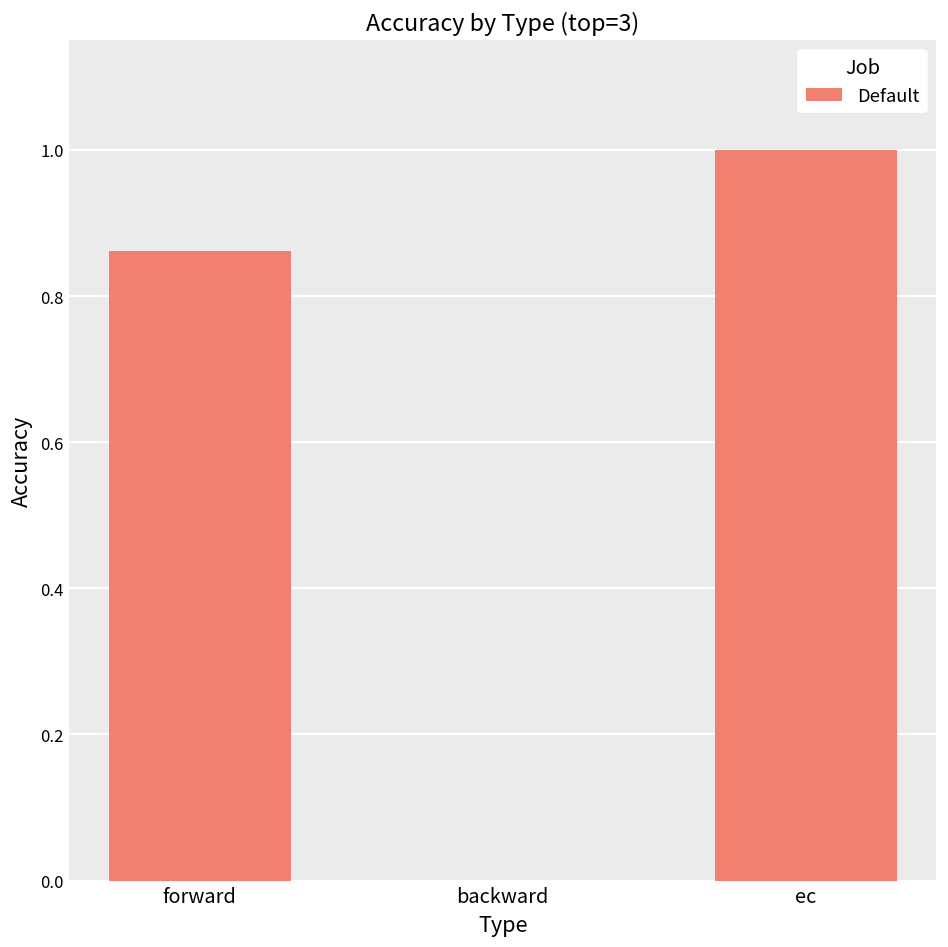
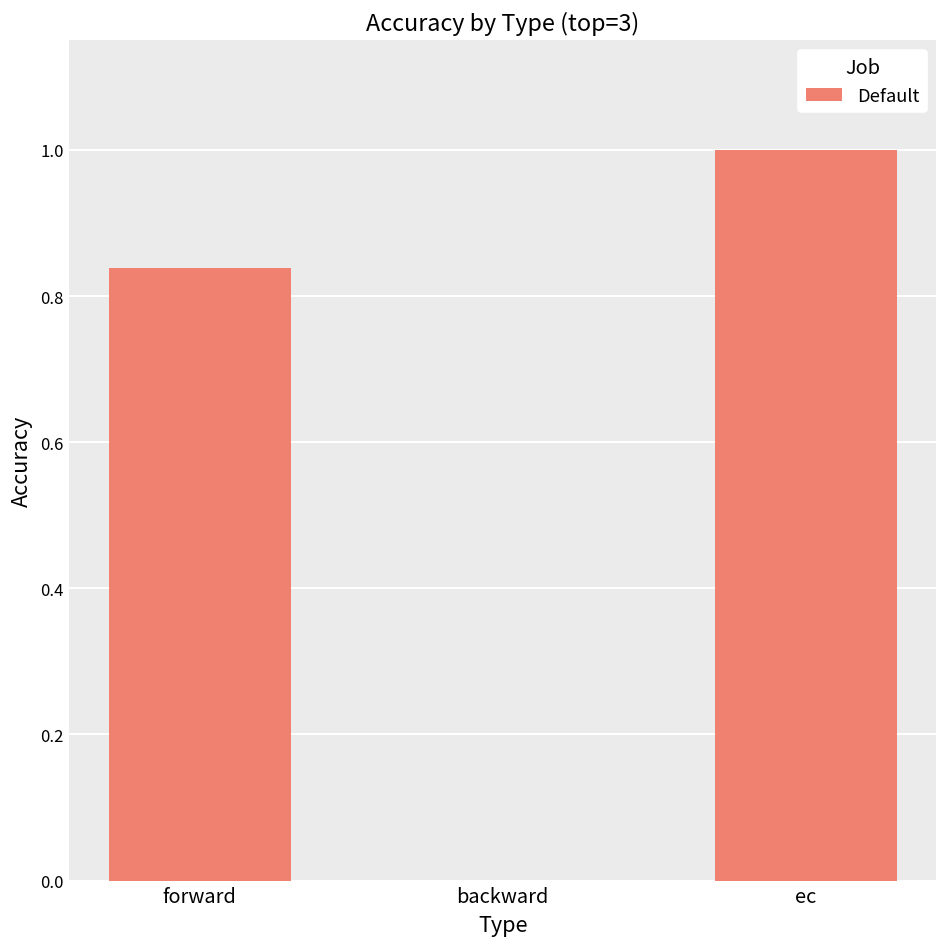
  {
-   "forward": 0.86,
+   "forward": 0.84,
    "backward": 0.00,
    "ec": 1.00
  }
